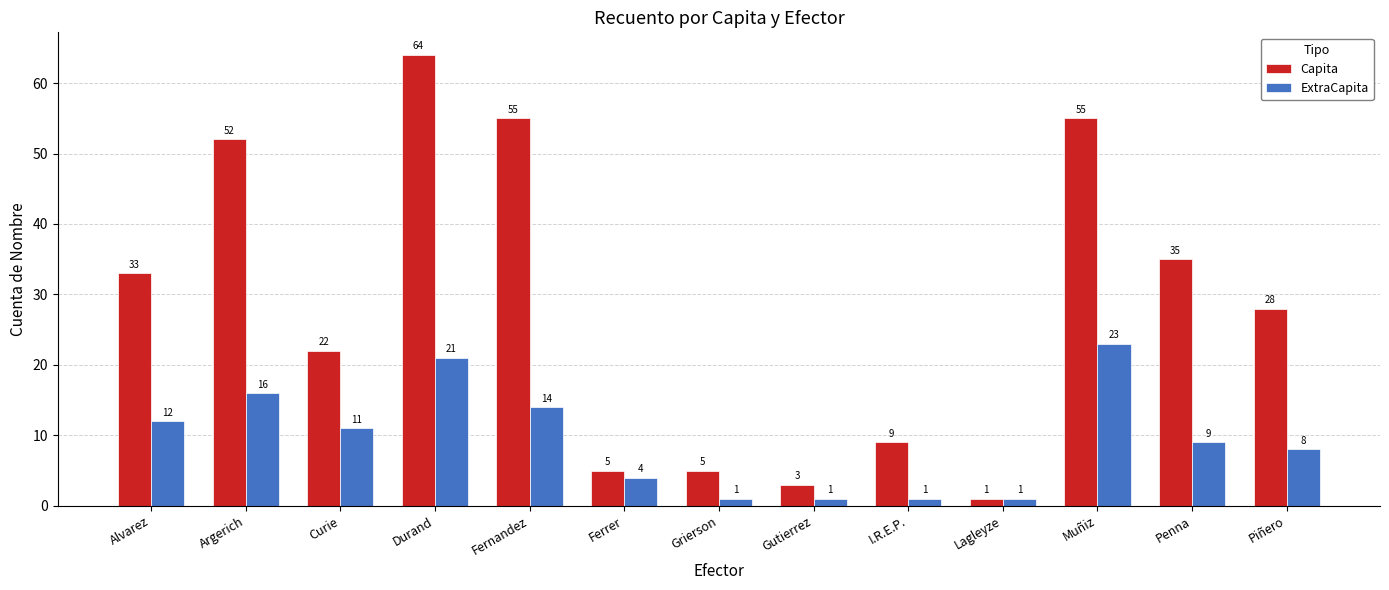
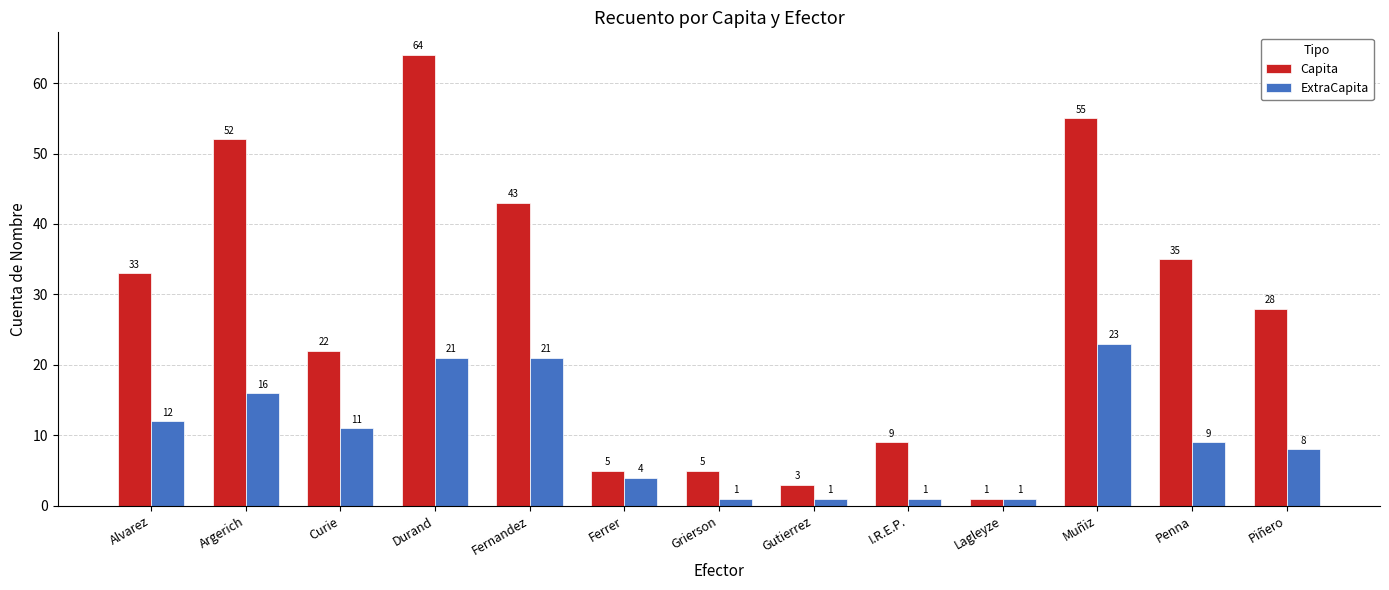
  {
    "Capita": {
      "Alvarez": 33,
      "Argerich": 52,
      "Curie": 22,
      "Durand": 64,
-     "Fernandez": 55,
+     "Fernandez": 43,
      "Ferrer": 5,
      "Grierson": 5,
      "Gutierrez": 3,
      "I.R.E.P.": 9,
      "Lagleyze": 1,
      "Muñiz": 55,
      "Penna": 35,
      "Piñero": 28
    },
    "ExtraCapita": {
      "Alvarez": 12,
      "Argerich": 16,
      "Curie": 11,
      "Durand": 21,
-     "Fernandez": 14,
+     "Fernandez": 21,
      "Ferrer": 4,
      "Grierson": 1,
      "Gutierrez": 1,
      "I.R.E.P.": 1,
      "Lagleyze": 1,
      "Muñiz": 23,
      "Penna": 9,
      "Piñero": 8
    }
  }
